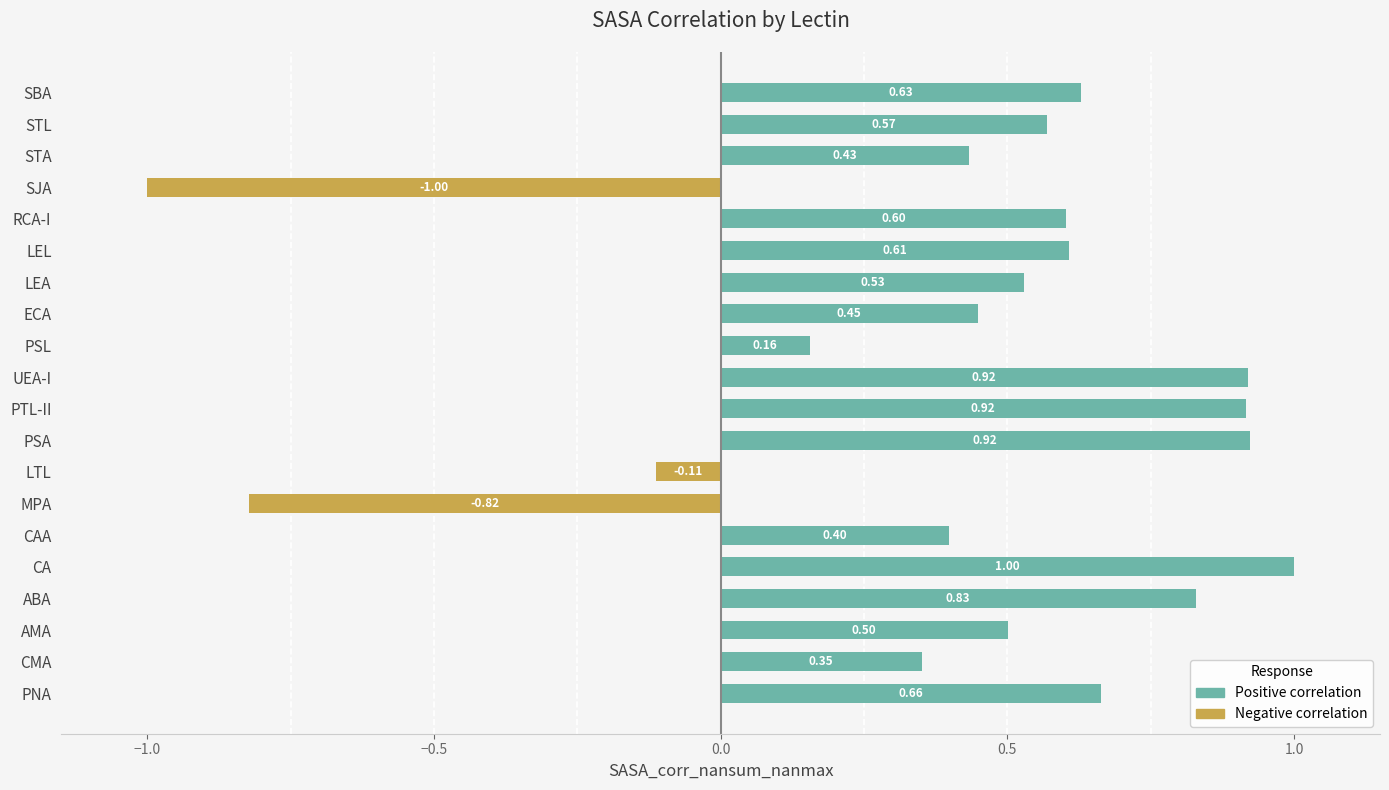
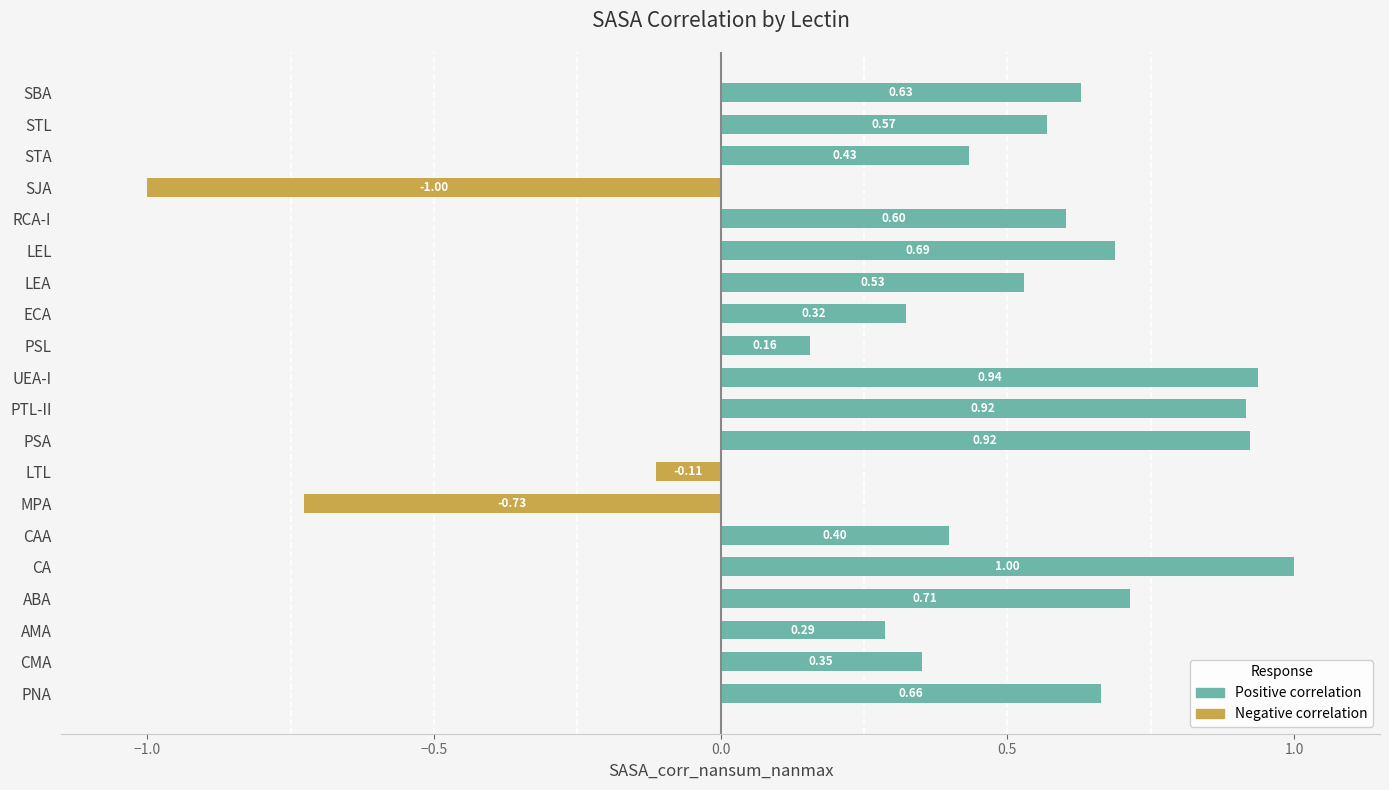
  {
    "Positive correlation": {
      "SBA": 0.63,
      "STL": 0.57,
      "STA": 0.43,
      "RCA-I": 0.60,
-     "LEL": 0.61,
+     "LEL": 0.69,
      "LEA": 0.53,
-     "ECA": 0.45,
+     "ECA": 0.32,
      "PSL": 0.16,
-     "UEA-I": 0.92,
+     "UEA-I": 0.94,
      "PTL-II": 0.92,
      "PSA": 0.92,
      "CAA": 0.40,
      "CA": 1.00,
-     "ABA": 0.83,
-     "AMA": 0.50,
+     "ABA": 0.71,
+     "AMA": 0.29,
      "CMA": 0.35,
      "PNA": 0.66
    },
    "Negative correlation": {
      "SJA": -1.00,
      "LTL": -0.11,
-     "MPA": -0.82
+     "MPA": -0.73
    }
  }
